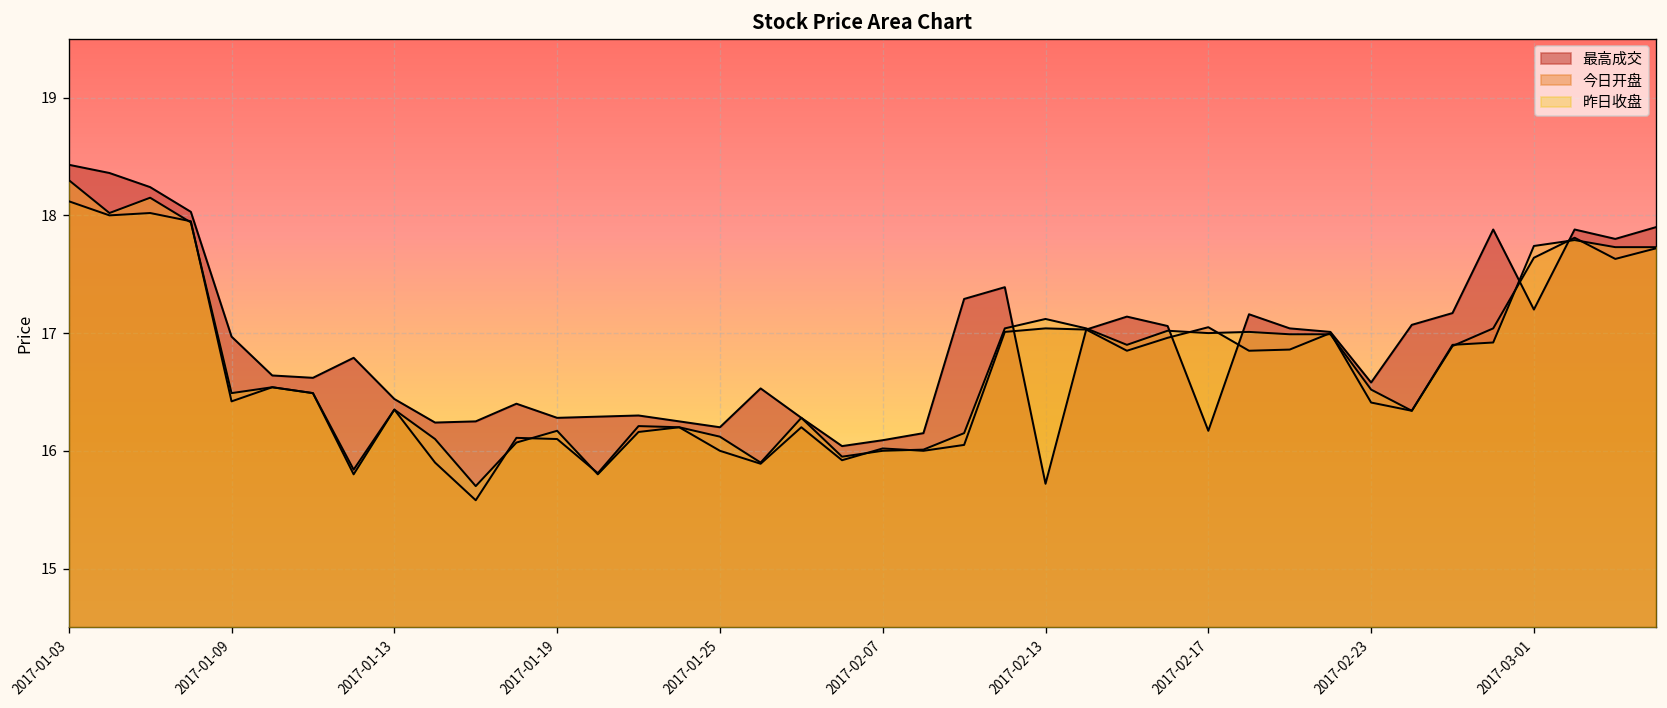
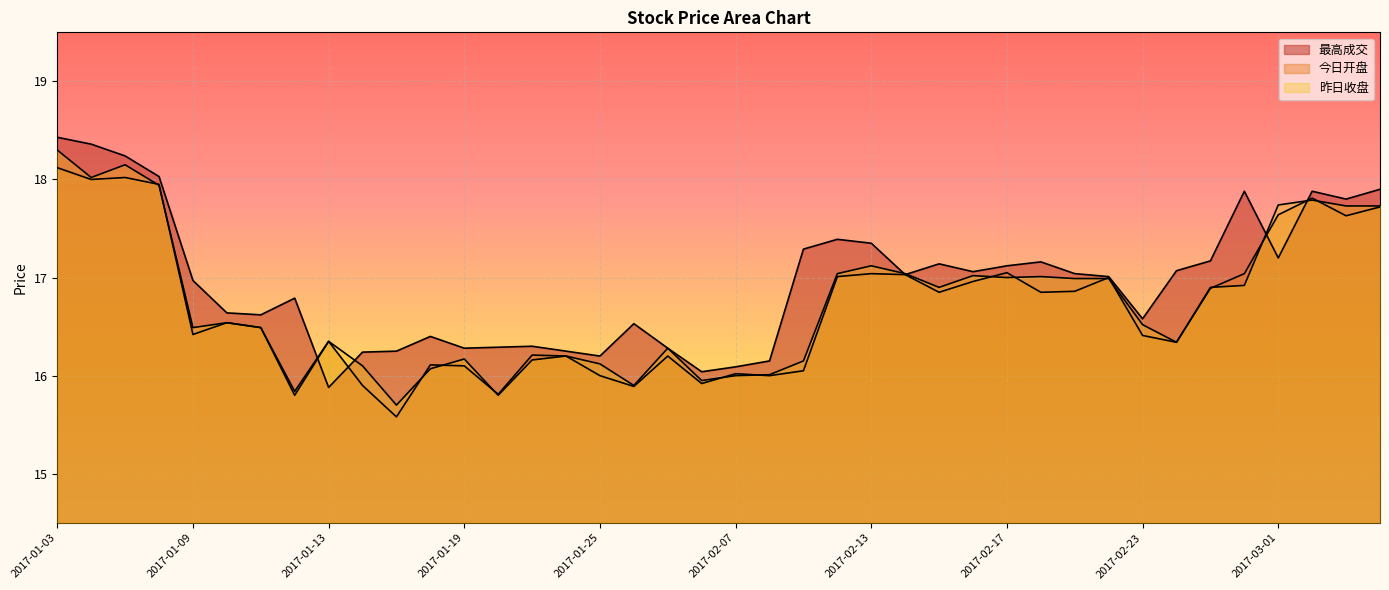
  {
    "最高成交": {
      "2017-01-03": 18.4,
      "2017-01-09": 17.0,
-     "2017-01-13": 16.4,
+     "2017-01-13": 15.9,
      "2017-01-19": 16.3,
      "2017-01-25": 16.2,
      "2017-02-07": 16.1,
-     "2017-02-13": 15.7,
-     "2017-02-17": 16.2,
+     "2017-02-13": 17.4,
+     "2017-02-17": 17.1,
      "2017-02-23": 16.6,
      "2017-03-01": 17.2
    }
  }
